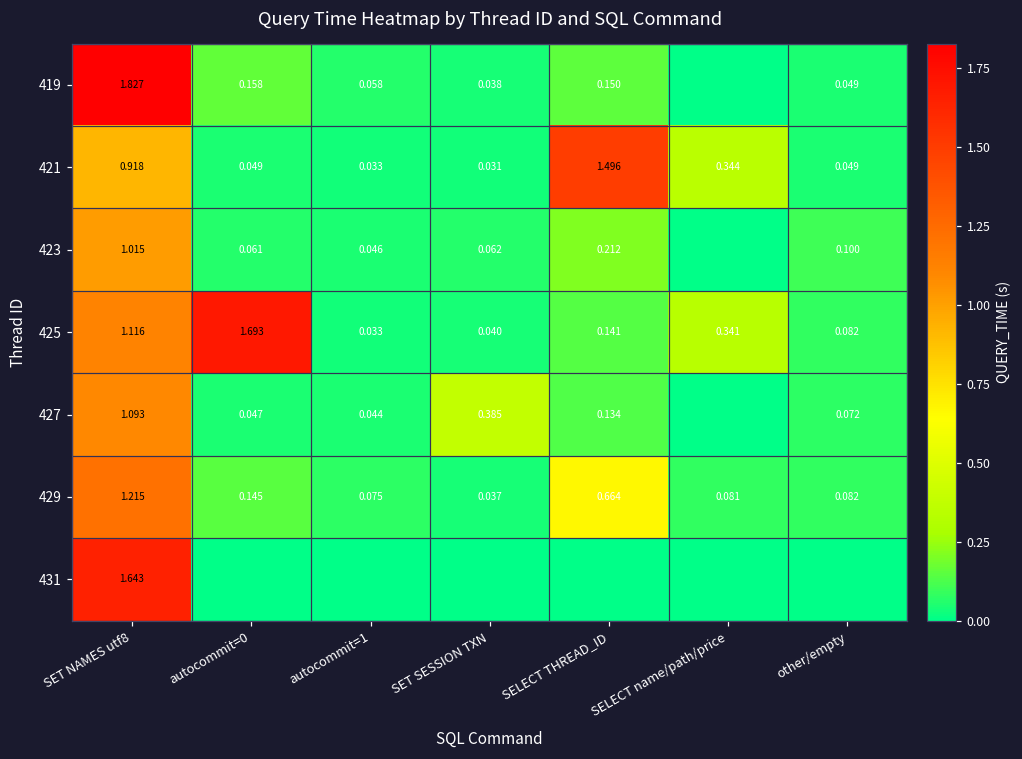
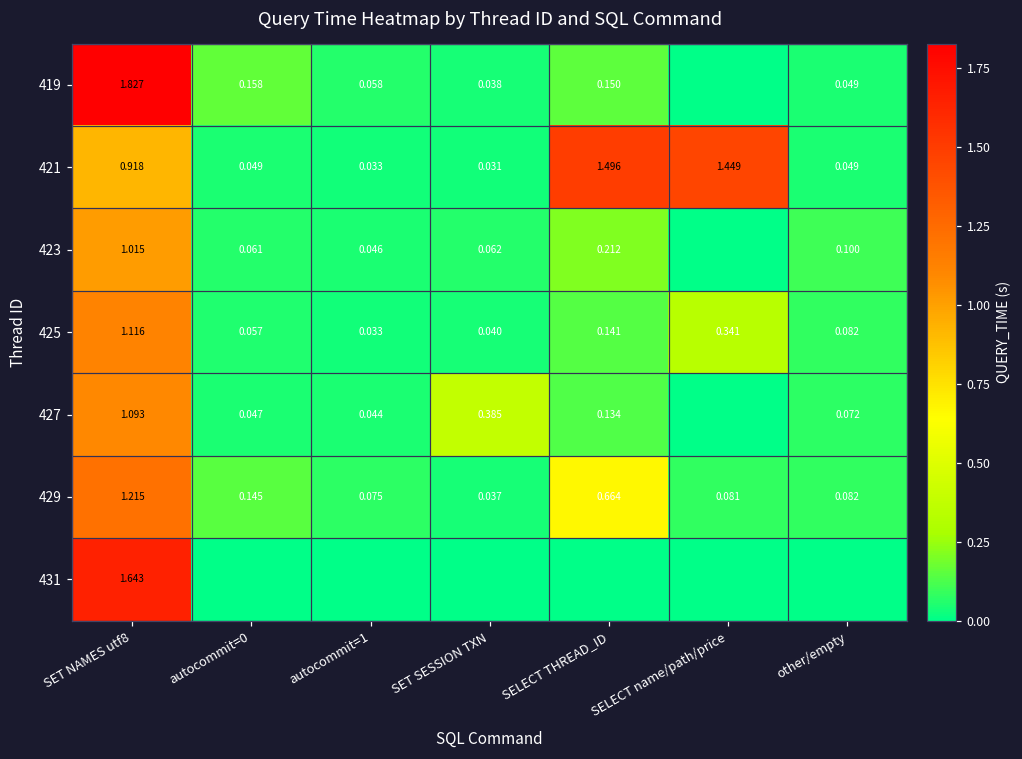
  {
    "419": {
      "SET NAMES utf8": 1.827,
      "autocommit=0": 0.158,
      "autocommit=1": 0.058,
      "SET SESSION TXN": 0.038,
      "SELECT THREAD_ID": 0.150,
      "other/empty": 0.049
    },
    "421": {
      "SET NAMES utf8": 0.918,
      "autocommit=0": 0.049,
      "autocommit=1": 0.033,
      "SET SESSION TXN": 0.031,
      "SELECT THREAD_ID": 1.496,
-     "SELECT name/path/price": 0.344,
+     "SELECT name/path/price": 1.449,
      "other/empty": 0.049
    },
    "423": {
      "SET NAMES utf8": 1.015,
      "autocommit=0": 0.061,
      "autocommit=1": 0.046,
      "SET SESSION TXN": 0.062,
      "SELECT THREAD_ID": 0.212,
      "other/empty": 0.100
    },
    "425": {
      "SET NAMES utf8": 1.116,
-     "autocommit=0": 1.693,
+     "autocommit=0": 0.057,
      "autocommit=1": 0.033,
      "SET SESSION TXN": 0.040,
      "SELECT THREAD_ID": 0.141,
      "SELECT name/path/price": 0.341,
      "other/empty": 0.082
    },
    "427": {
      "SET NAMES utf8": 1.093,
      "autocommit=0": 0.047,
      "autocommit=1": 0.044,
      "SET SESSION TXN": 0.385,
      "SELECT THREAD_ID": 0.134,
      "other/empty": 0.072
    },
    "429": {
      "SET NAMES utf8": 1.215,
      "autocommit=0": 0.145,
      "autocommit=1": 0.075,
      "SET SESSION TXN": 0.037,
      "SELECT THREAD_ID": 0.664,
      "SELECT name/path/price": 0.081,
      "other/empty": 0.082
    },
    "431": {
      "SET NAMES utf8": 1.643
    }
  }
